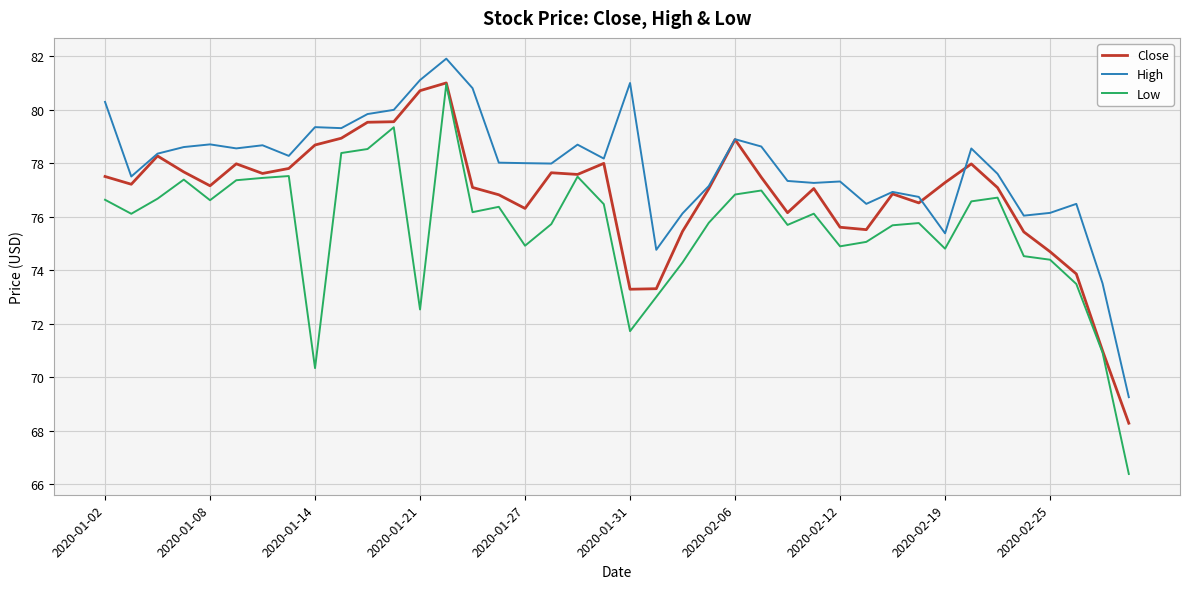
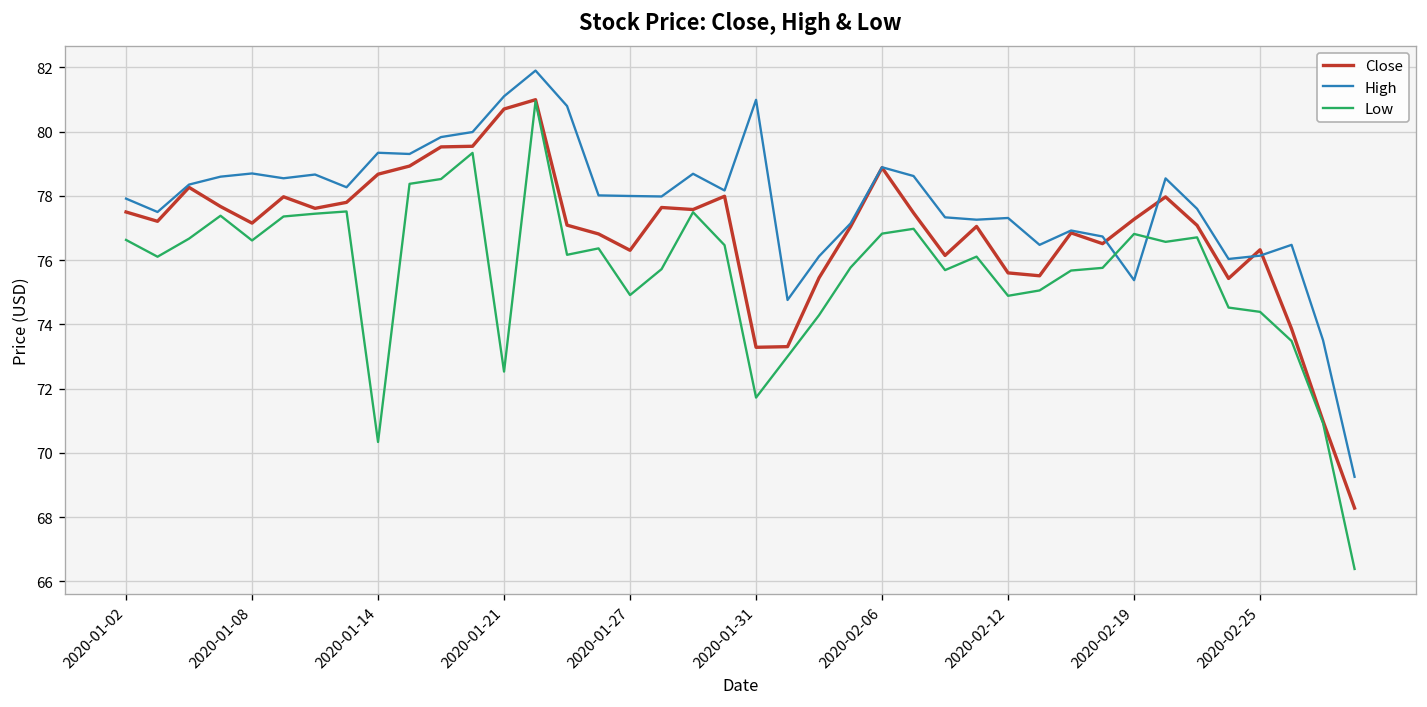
  {
    "Close": {
      "2020-01-02": 77.5,
      "2020-01-08": 77.2,
      "2020-01-14": 78.7,
      "2020-01-21": 80.7,
      "2020-01-27": 76.3,
      "2020-01-31": 73.3,
      "2020-02-12": 75.6,
      "2020-02-19": 77.3,
-     "2020-02-25": 74.7
+     "2020-02-25": 76.3
    },
    "High": {
-     "2020-01-02": 80.3,
+     "2020-01-02": 77.9,
      "2020-01-08": 78.7,
      "2020-01-14": 79.3,
      "2020-01-21": 81.1,
      "2020-01-27": 78.0,
      "2020-01-31": 81.0,
      "2020-02-12": 77.3,
      "2020-02-19": 75.4,
      "2020-02-25": 76.1
    },
    "Low": {
      "2020-01-02": 76.6,
      "2020-01-08": 76.6,
      "2020-01-14": 70.3,
      "2020-01-21": 72.5,
      "2020-01-27": 74.9,
      "2020-01-31": 71.7,
      "2020-02-06": 76.8,
      "2020-02-12": 74.9,
-     "2020-02-19": 74.8,
+     "2020-02-19": 76.8,
      "2020-02-25": 74.4
    }
  }
